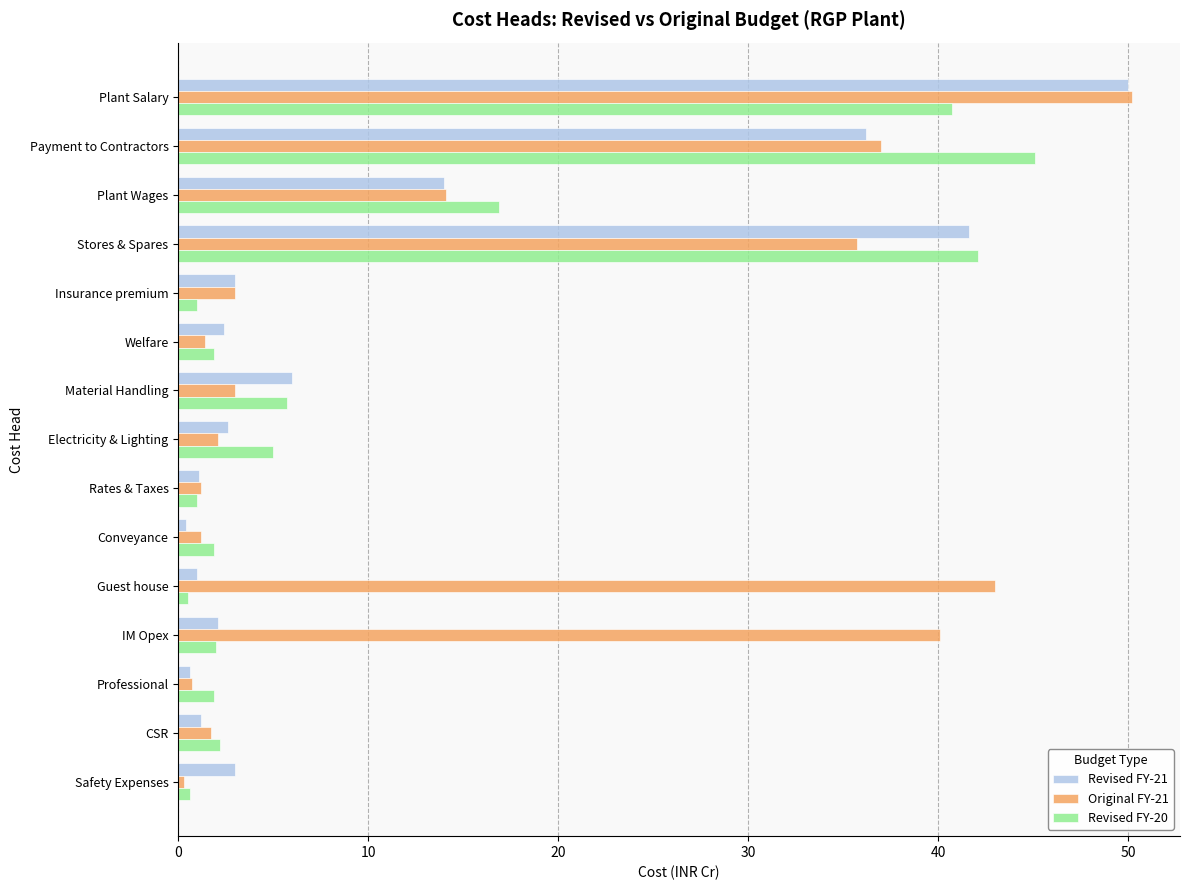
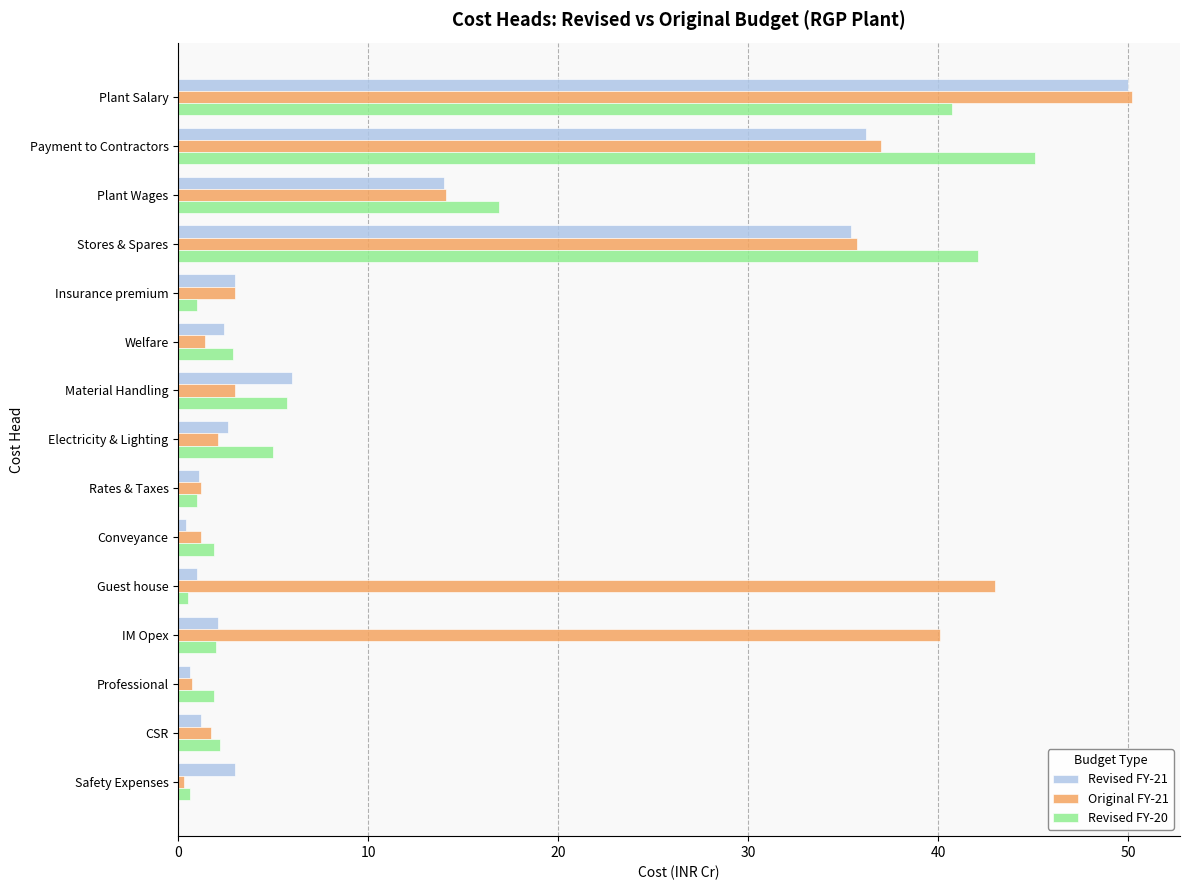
  {
    "Revised FY-21": {
      "Plant Salary": 50.0,
      "Payment to Contractors": 36.2,
      "Plant Wages": 14.0,
-     "Stores & Spares": 41.6,
+     "Stores & Spares": 35.4,
      "Insurance premium": 3.0,
      "Welfare": 2.4,
      "Material Handling": 6.0,
      "Electricity & Lighting": 2.6,
      "Rates & Taxes": 1.1,
      "Conveyance": 0.4,
      "Guest house": 1.0,
      "IM Opex": 2.1,
      "Professional": 0.6,
      "CSR": 1.2,
      "Safety Expenses": 3.0
    },
    "Original FY-21": {
      "Plant Salary": 50.2,
      "Payment to Contractors": 37.0,
      "Plant Wages": 14.1,
      "Stores & Spares": 35.7,
      "Insurance premium": 3.0,
      "Welfare": 1.4,
      "Material Handling": 3.0,
      "Electricity & Lighting": 2.1,
      "Rates & Taxes": 1.2,
      "Conveyance": 1.2,
      "Guest house": 43.0,
      "IM Opex": 40.1,
      "Professional": 0.7,
      "CSR": 1.7,
      "Safety Expenses": 0.3
    },
    "Revised FY-20": {
      "Plant Salary": 40.7,
      "Payment to Contractors": 45.1,
      "Plant Wages": 16.9,
      "Stores & Spares": 42.1,
      "Insurance premium": 1.0,
-     "Welfare": 1.9,
+     "Welfare": 2.9,
      "Material Handling": 5.7,
      "Electricity & Lighting": 5.0,
      "Rates & Taxes": 1.0,
      "Conveyance": 1.9,
      "Guest house": 0.5,
      "IM Opex": 2.0,
      "Professional": 1.9,
      "CSR": 2.2,
      "Safety Expenses": 0.6
    }
  }
